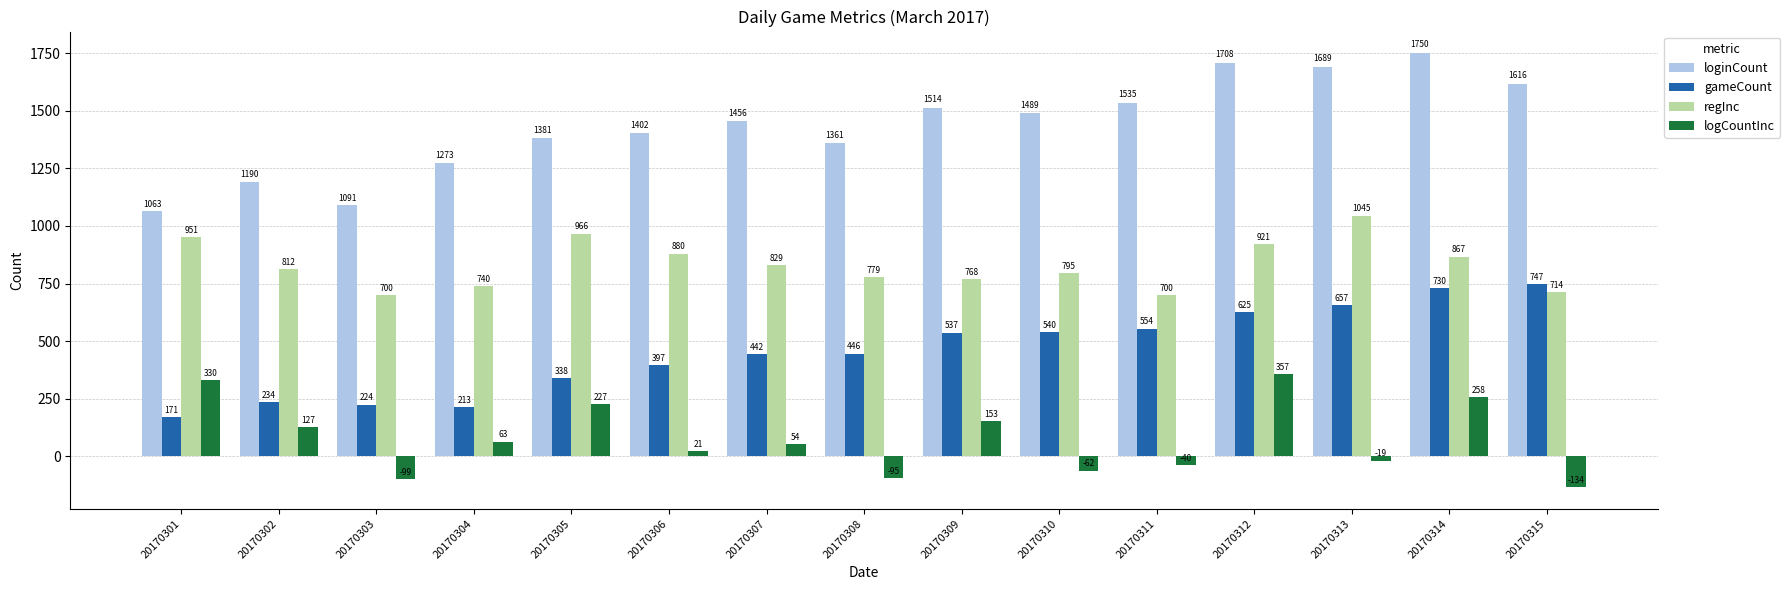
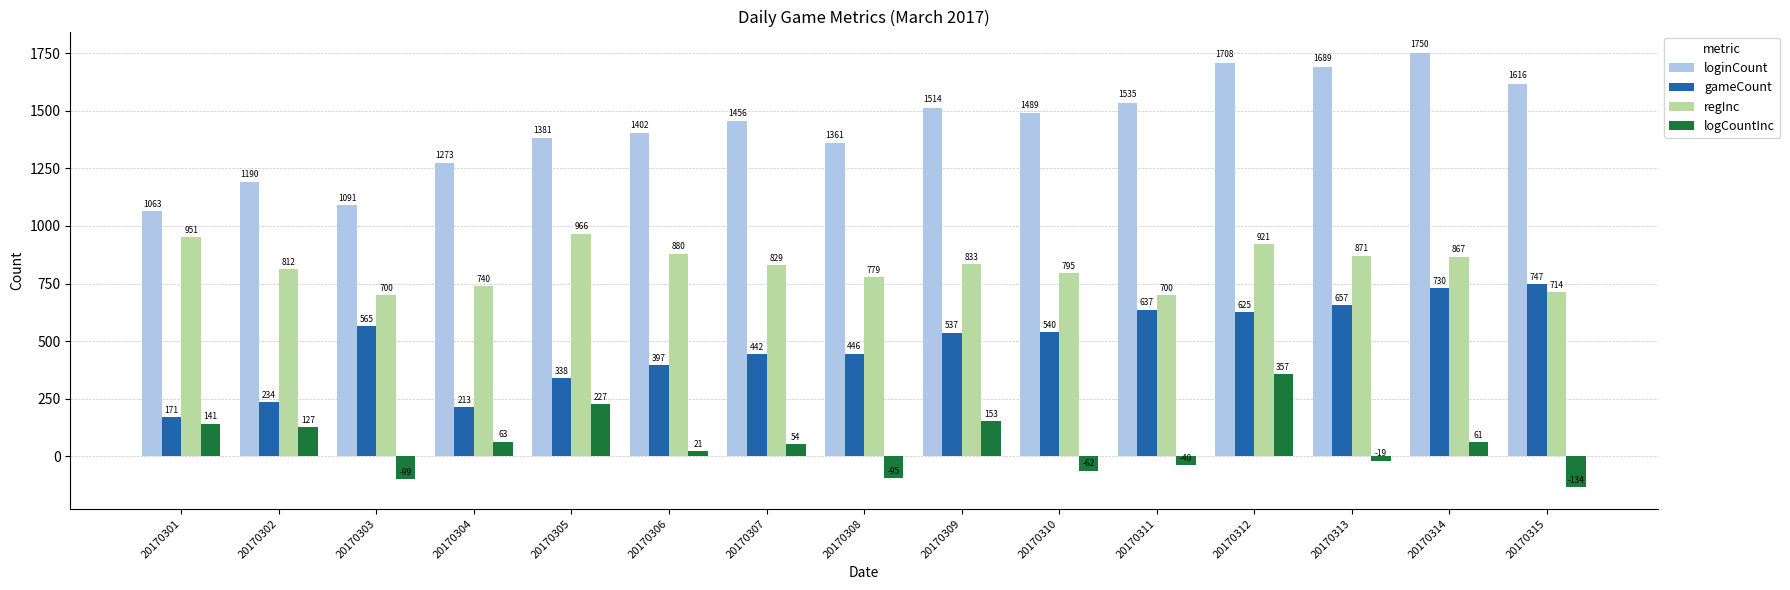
  {
    "loginCount": {
      "20170301": 1063,
      "20170302": 1190,
      "20170303": 1091,
      "20170304": 1273,
      "20170305": 1381,
      "20170306": 1402,
      "20170307": 1456,
      "20170308": 1361,
      "20170309": 1514,
      "20170310": 1489,
      "20170311": 1535,
      "20170312": 1708,
      "20170313": 1689,
      "20170314": 1750,
      "20170315": 1616
    },
    "gameCount": {
      "20170301": 171,
      "20170302": 234,
-     "20170303": 224,
+     "20170303": 565,
      "20170304": 213,
      "20170305": 338,
      "20170306": 397,
      "20170307": 442,
      "20170308": 446,
      "20170309": 537,
      "20170310": 540,
-     "20170311": 554,
+     "20170311": 637,
      "20170312": 625,
      "20170313": 657,
      "20170314": 730,
      "20170315": 747
    },
    "regInc": {
      "20170301": 951,
      "20170302": 812,
      "20170303": 700,
      "20170304": 740,
      "20170305": 966,
      "20170306": 880,
      "20170307": 829,
      "20170308": 779,
-     "20170309": 768,
+     "20170309": 833,
      "20170310": 795,
      "20170311": 700,
      "20170312": 921,
-     "20170313": 1045,
+     "20170313": 871,
      "20170314": 867,
      "20170315": 714
    },
    "logCountInc": {
-     "20170301": 330,
+     "20170301": 141,
      "20170302": 127,
      "20170303": -99,
      "20170304": 63,
      "20170305": 227,
      "20170306": 21,
      "20170307": 54,
      "20170308": -95,
      "20170309": 153,
      "20170310": -62,
      "20170311": -40,
      "20170312": 357,
      "20170313": -19,
-     "20170314": 258,
+     "20170314": 61,
      "20170315": -134
    }
  }
